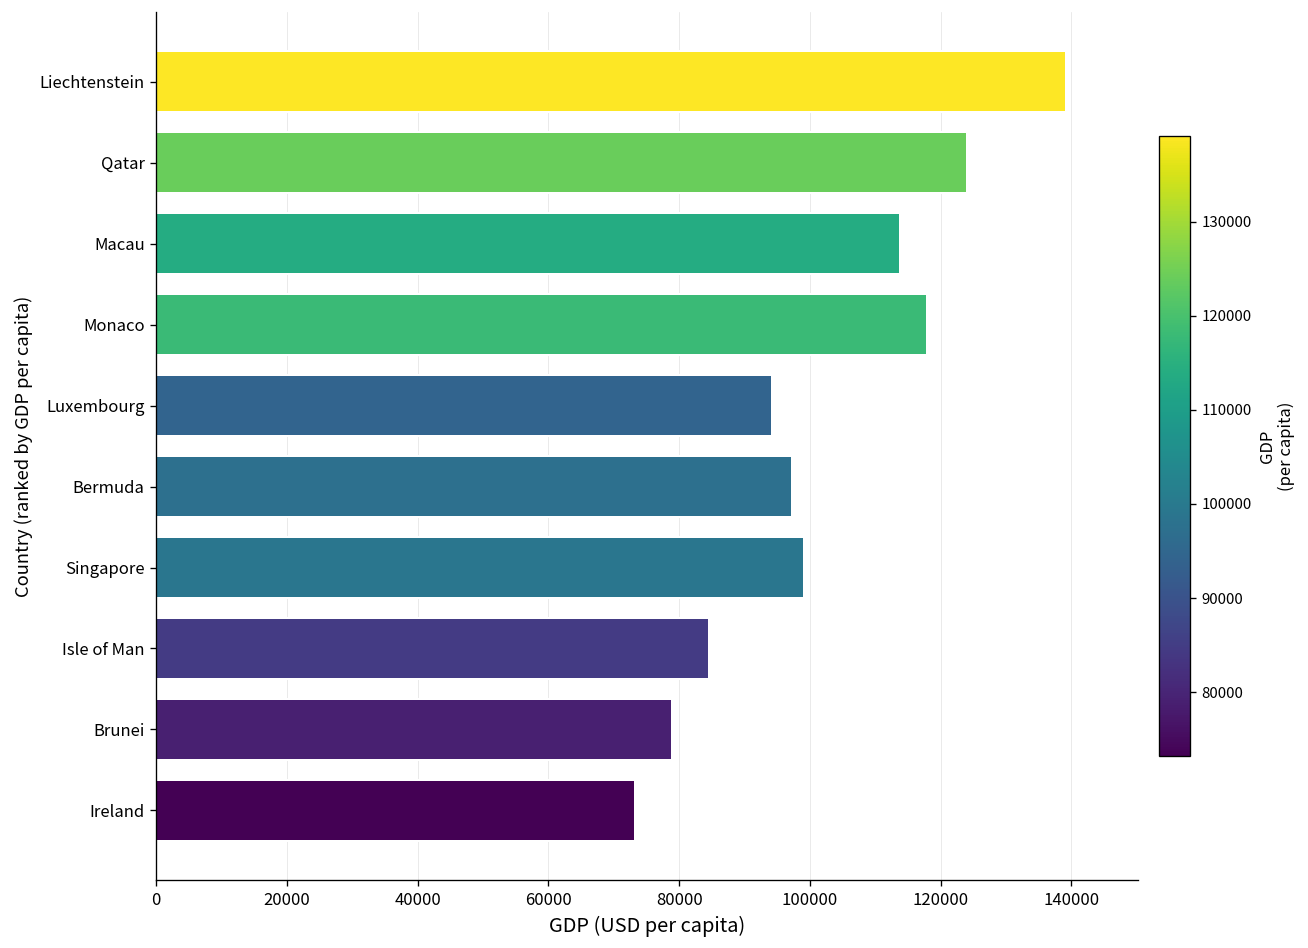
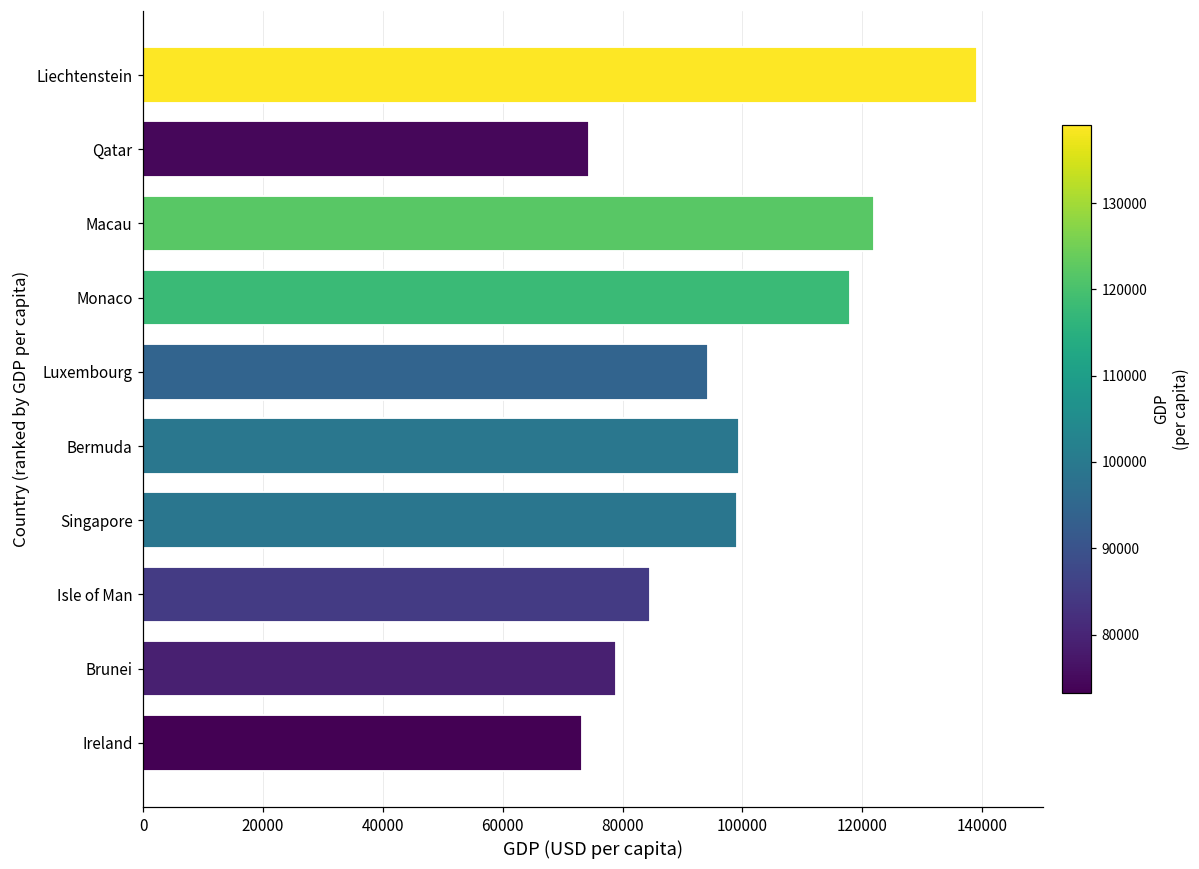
  {
    "Liechtenstein": 139000,
-   "Qatar": 124000,
-   "Macau": 114000,
+   "Qatar": 74000,
+   "Macau": 122000,
    "Monaco": 118000,
    "Luxembourg": 94000,
-   "Bermuda": 97000,
+   "Bermuda": 99000,
    "Singapore": 99000,
    "Isle of Man": 85000,
    "Brunei": 79000,
    "Ireland": 73000
  }
